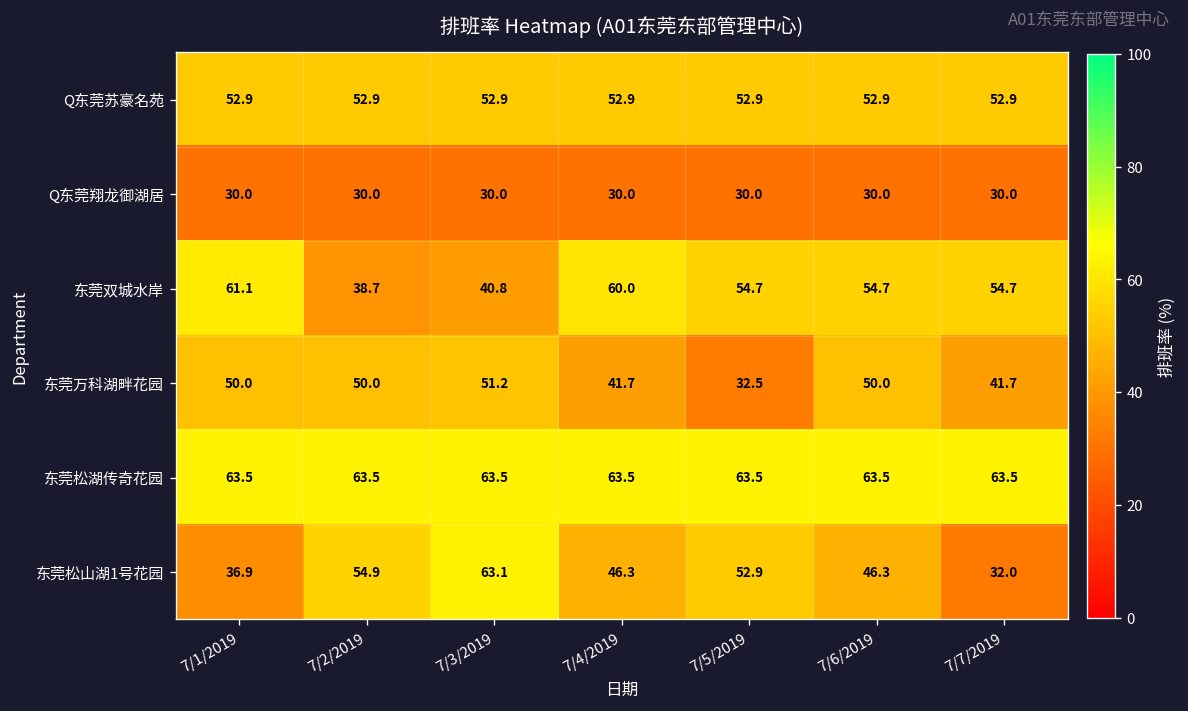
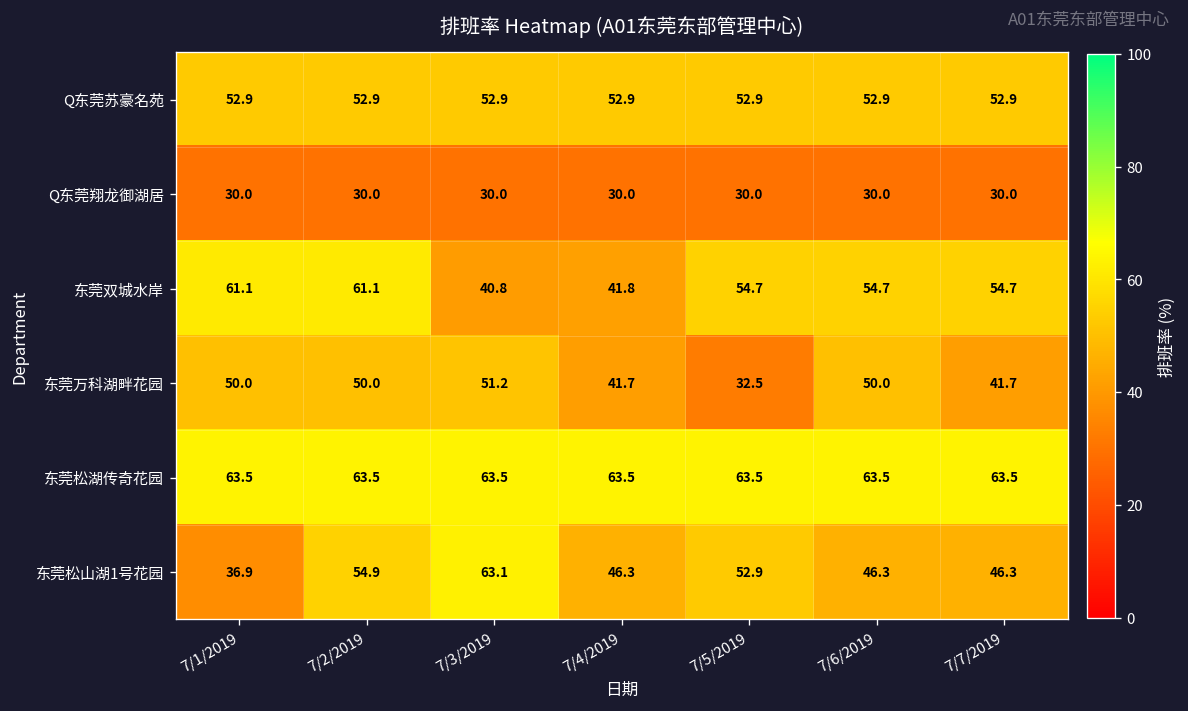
  {
    "Q东莞苏豪名苑": {
      "7/1/2019": 52.9,
      "7/2/2019": 52.9,
      "7/3/2019": 52.9,
      "7/4/2019": 52.9,
      "7/5/2019": 52.9,
      "7/6/2019": 52.9,
      "7/7/2019": 52.9
    },
    "Q东莞翔龙御湖居": {
      "7/1/2019": 30.0,
      "7/2/2019": 30.0,
      "7/3/2019": 30.0,
      "7/4/2019": 30.0,
      "7/5/2019": 30.0,
      "7/6/2019": 30.0,
      "7/7/2019": 30.0
    },
    "东莞双城水岸": {
      "7/1/2019": 61.1,
-     "7/2/2019": 38.7,
+     "7/2/2019": 61.1,
      "7/3/2019": 40.8,
-     "7/4/2019": 60.0,
+     "7/4/2019": 41.8,
      "7/5/2019": 54.7,
      "7/6/2019": 54.7,
      "7/7/2019": 54.7
    },
    "东莞万科湖畔花园": {
      "7/1/2019": 50.0,
      "7/2/2019": 50.0,
      "7/3/2019": 51.2,
      "7/4/2019": 41.7,
      "7/5/2019": 32.5,
      "7/6/2019": 50.0,
      "7/7/2019": 41.7
    },
    "东莞松湖传奇花园": {
      "7/1/2019": 63.5,
      "7/2/2019": 63.5,
      "7/3/2019": 63.5,
      "7/4/2019": 63.5,
      "7/5/2019": 63.5,
      "7/6/2019": 63.5,
      "7/7/2019": 63.5
    },
    "东莞松山湖1号花园": {
      "7/1/2019": 36.9,
      "7/2/2019": 54.9,
      "7/3/2019": 63.1,
      "7/4/2019": 46.3,
      "7/5/2019": 52.9,
      "7/6/2019": 46.3,
-     "7/7/2019": 32.0
+     "7/7/2019": 46.3
    }
  }
